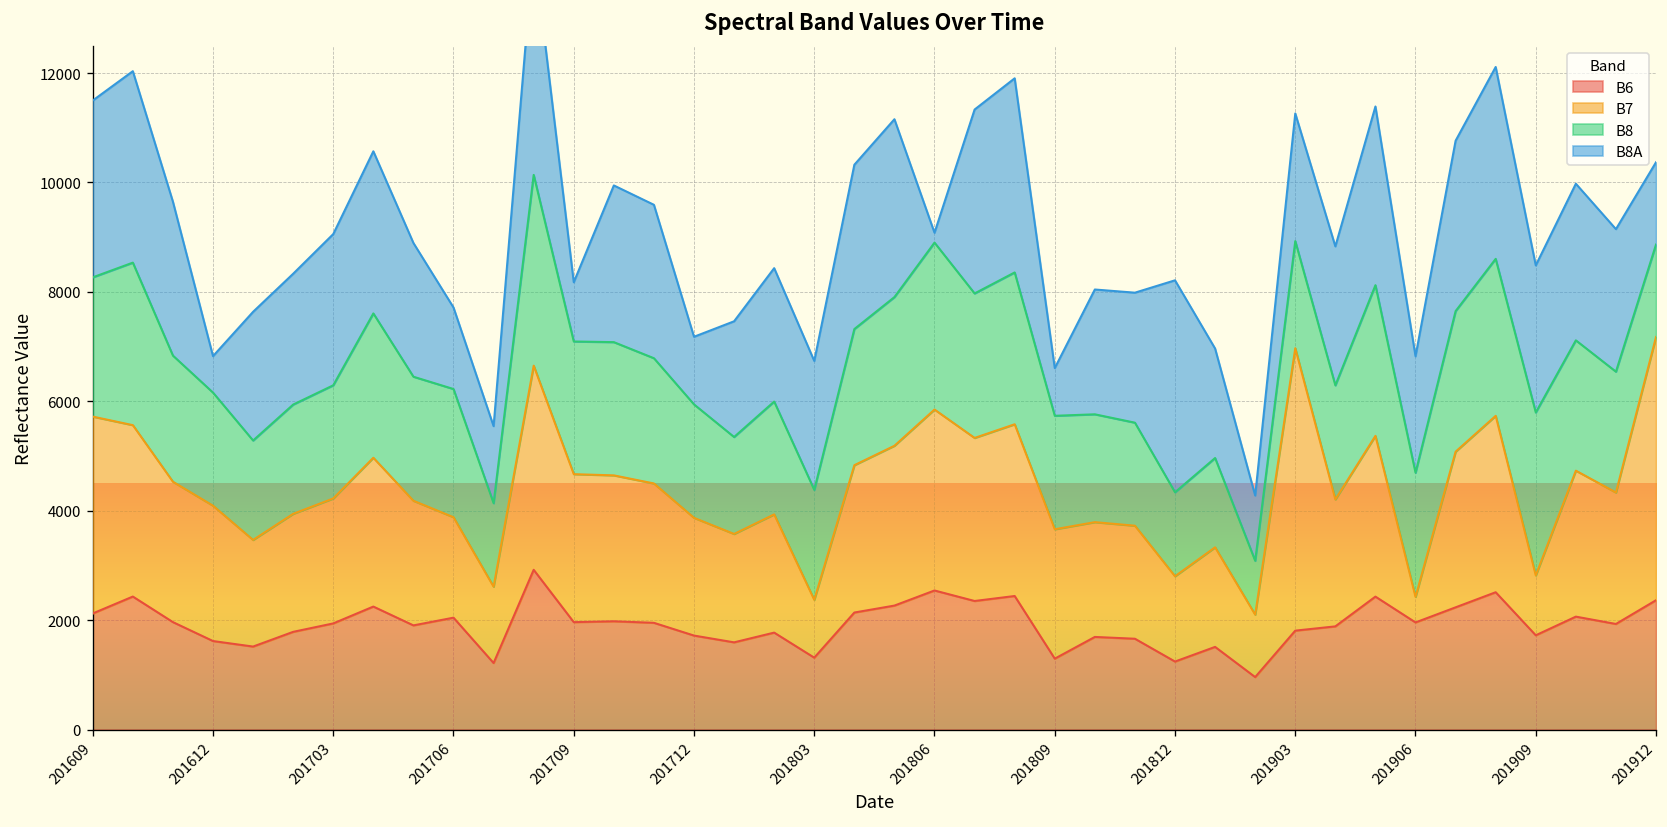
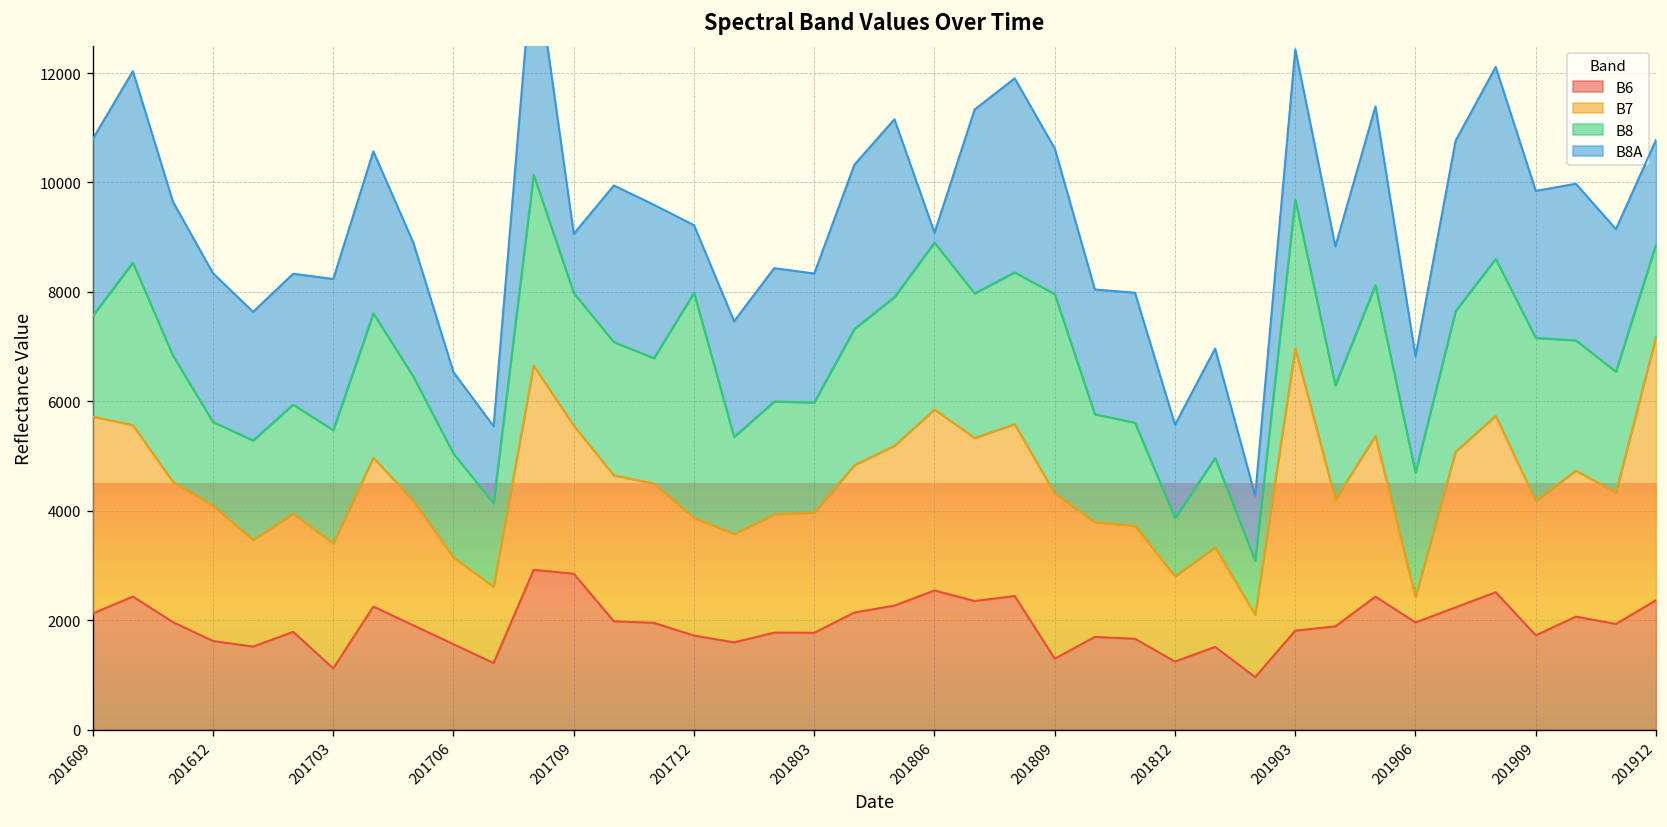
  {
    "B6": {
      "201609": 2100,
      "201612": 1600,
-     "201703": 1900,
-     "201706": 2000,
-     "201709": 2000,
+     "201703": 1100,
+     "201706": 1600,
+     "201709": 2800,
      "201712": 1700,
-     "201803": 1300,
+     "201803": 1800,
      "201806": 2500,
      "201809": 1300,
      "201812": 1200,
      "201903": 1800,
      "201906": 2000,
      "201909": 1700,
      "201912": 2400
    },
    "B7": {
      "201609": 3600,
      "201612": 2500,
      "201703": 2300,
-     "201706": 1800,
+     "201706": 1600,
      "201709": 2700,
      "201712": 2200,
-     "201803": 1100,
+     "201803": 2200,
      "201806": 3300,
-     "201809": 2400,
+     "201809": 3000,
      "201812": 1600,
      "201903": 5200,
      "201906": 500,
-     "201909": 1100,
+     "201909": 2500,
      "201912": 4800
    },
    "B8": {
-     "201609": 2500,
-     "201612": 2100,
+     "201609": 1800,
+     "201612": 1500,
      "201703": 2100,
-     "201706": 2300,
+     "201706": 1900,
      "201709": 2400,
-     "201712": 2100,
+     "201712": 4100,
      "201803": 2000,
      "201806": 3100,
-     "201809": 2100,
-     "201812": 1500,
-     "201903": 2000,
+     "201809": 3600,
+     "201812": 1100,
+     "201903": 2700,
      "201906": 2300,
      "201909": 3000,
      "201912": 1700
    },
    "B8A": {
      "201609": 3200,
-     "201612": 700,
+     "201612": 2700,
      "201703": 2800,
      "201706": 1500,
      "201709": 1100,
      "201712": 1200,
      "201803": 2400,
      "201806": 200,
-     "201809": 900,
-     "201812": 3900,
-     "201903": 2300,
+     "201809": 2700,
+     "201812": 1700,
+     "201903": 2700,
      "201906": 2100,
      "201909": 2700,
-     "201912": 1500
+     "201912": 1900
    }
  }
